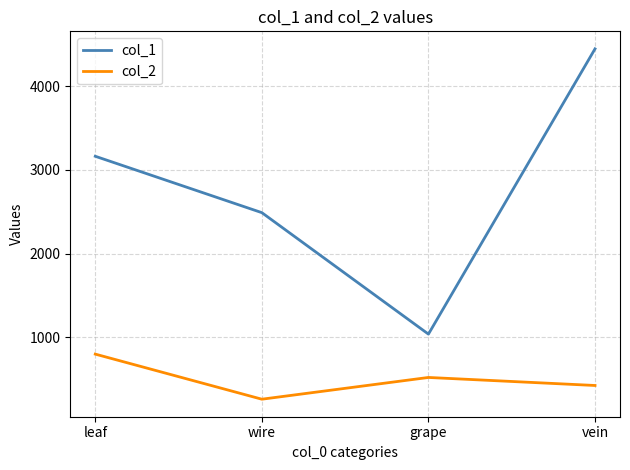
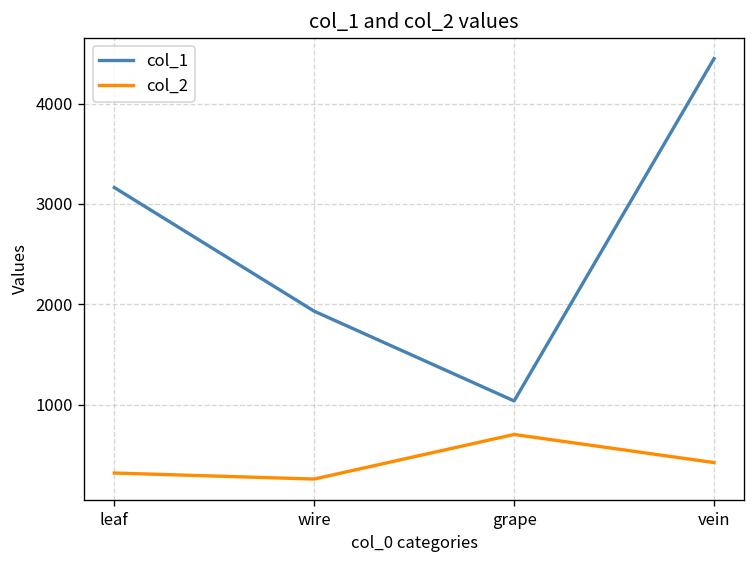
  {
    "col_1": {
      "leaf": 3200,
-     "wire": 2500,
+     "wire": 1900,
      "grape": 1000,
      "vein": 4400
    },
    "col_2": {
-     "leaf": 800,
+     "leaf": 300,
      "wire": 300,
-     "grape": 500,
+     "grape": 700,
      "vein": 400
    }
  }
